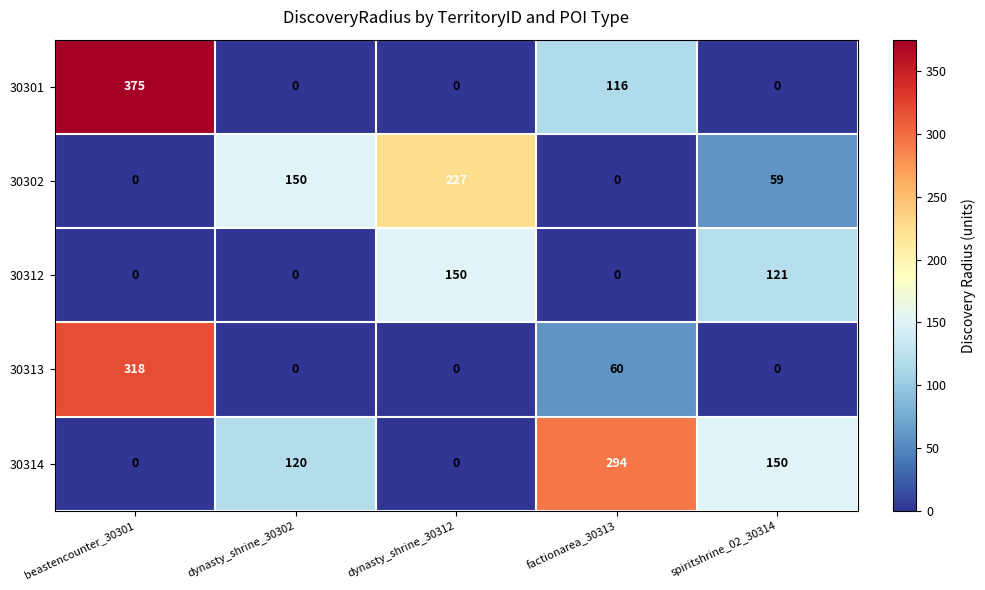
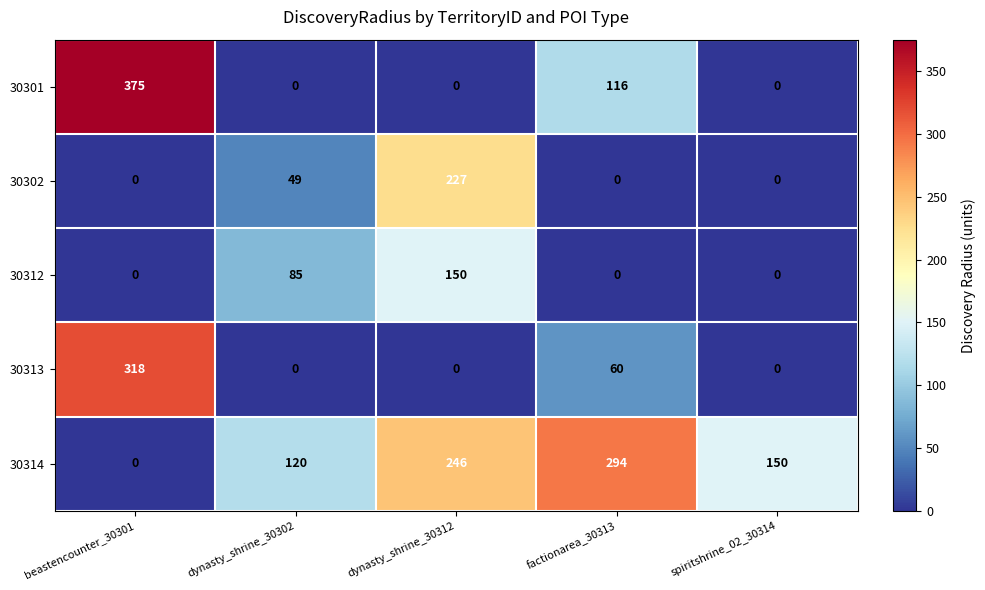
  {
    "30301": {
      "beastencounter_30301": 375,
      "dynasty_shrine_30302": 0,
      "dynasty_shrine_30312": 0,
      "factionarea_30313": 116,
      "spiritshrine_02_30314": 0
    },
    "30302": {
      "beastencounter_30301": 0,
-     "dynasty_shrine_30302": 150,
+     "dynasty_shrine_30302": 49,
      "dynasty_shrine_30312": 227,
      "factionarea_30313": 0,
-     "spiritshrine_02_30314": 59
+     "spiritshrine_02_30314": 0
    },
    "30312": {
      "beastencounter_30301": 0,
-     "dynasty_shrine_30302": 0,
+     "dynasty_shrine_30302": 85,
      "dynasty_shrine_30312": 150,
      "factionarea_30313": 0,
-     "spiritshrine_02_30314": 121
+     "spiritshrine_02_30314": 0
    },
    "30313": {
      "beastencounter_30301": 318,
      "dynasty_shrine_30302": 0,
      "dynasty_shrine_30312": 0,
      "factionarea_30313": 60,
      "spiritshrine_02_30314": 0
    },
    "30314": {
      "beastencounter_30301": 0,
      "dynasty_shrine_30302": 120,
-     "dynasty_shrine_30312": 0,
+     "dynasty_shrine_30312": 246,
      "factionarea_30313": 294,
      "spiritshrine_02_30314": 150
    }
  }
